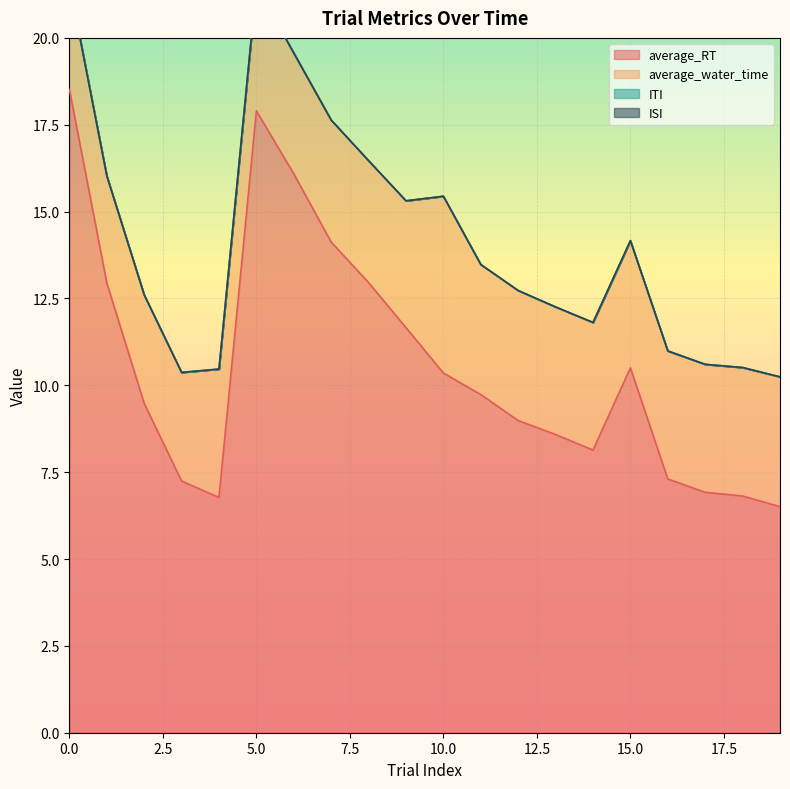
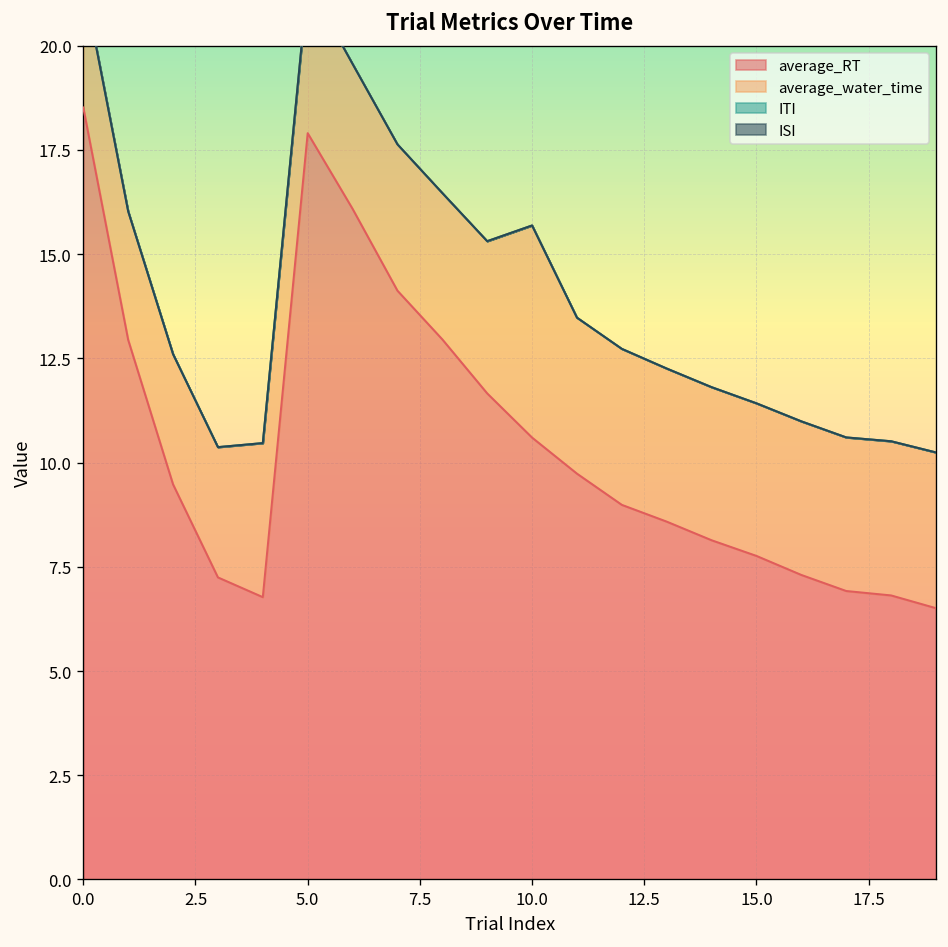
  {
    "average_RT": {
      "0.0": 18.5,
      "5.0": 17.9,
-     "10.0": 10.4,
-     "15.0": 10.5
+     "10.0": 10.6,
+     "15.0": 7.8
    }
  }
